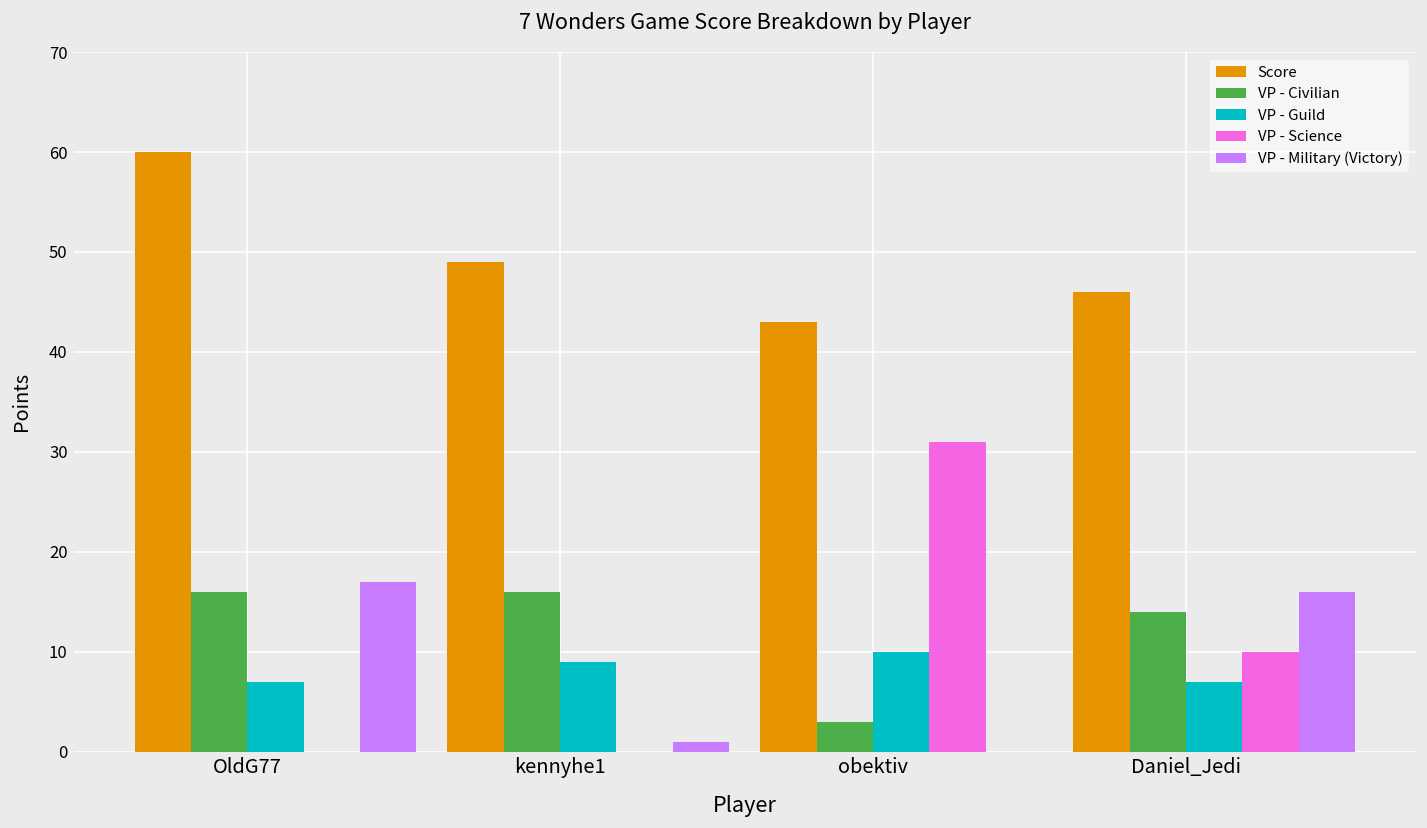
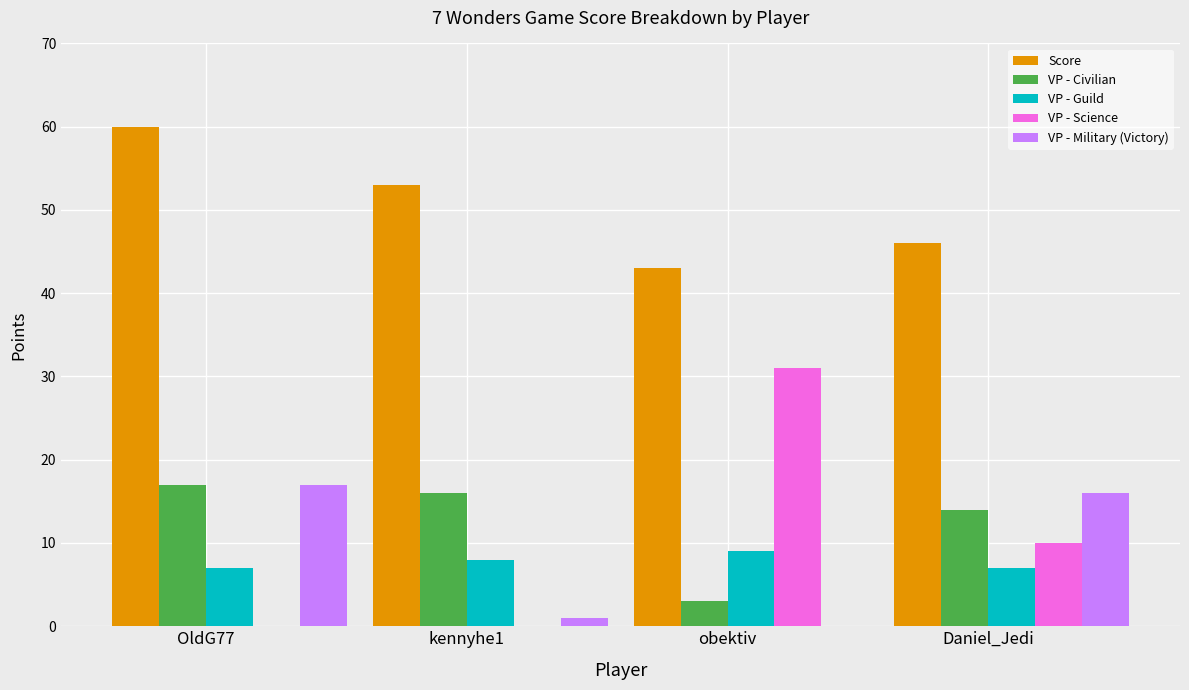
  {
    "Score": {
      "OldG77": 60,
-     "kennyhe1": 49,
+     "kennyhe1": 53,
      "obektiv": 43,
      "Daniel_Jedi": 46
    },
    "VP - Civilian": {
-     "OldG77": 16,
+     "OldG77": 17,
      "kennyhe1": 16,
      "obektiv": 3,
      "Daniel_Jedi": 14
    },
    "VP - Guild": {
      "OldG77": 7,
-     "kennyhe1": 9,
-     "obektiv": 10,
+     "kennyhe1": 8,
+     "obektiv": 9,
      "Daniel_Jedi": 7
    }
  }
